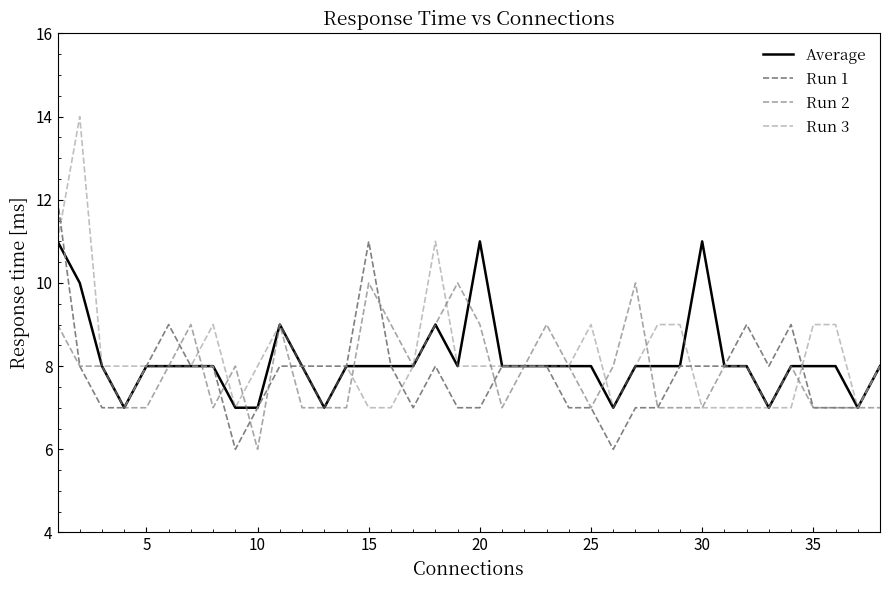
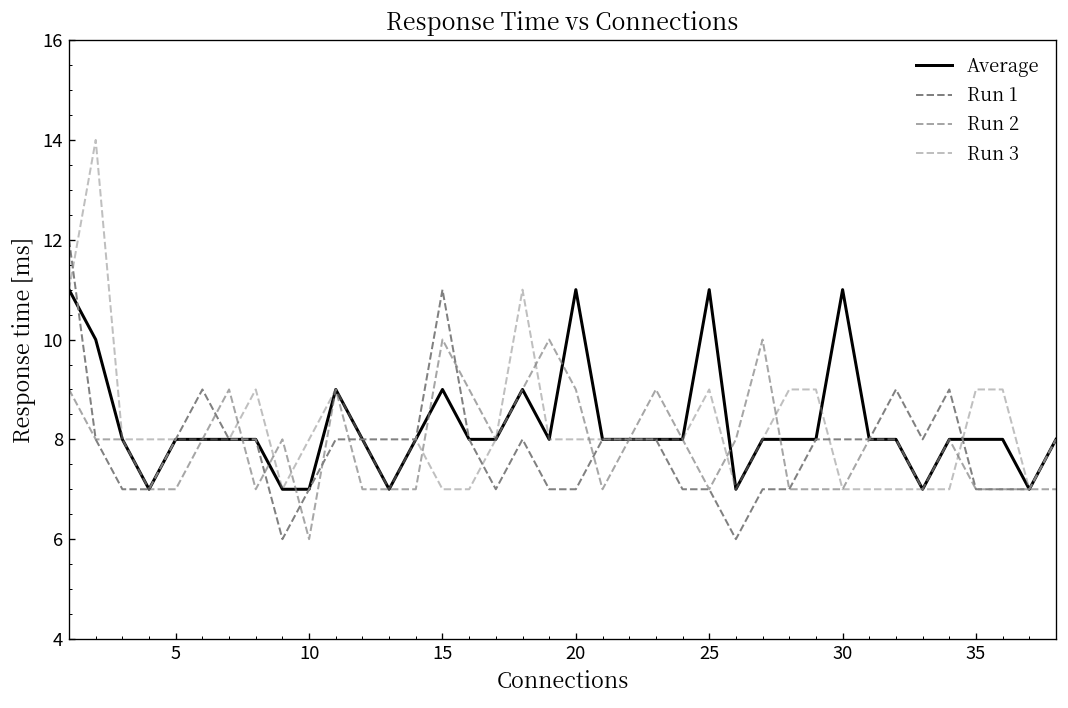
  {
    "Average": {
-     "15": 8,
+     "15": 9,
      "20": 11,
-     "25": 8,
+     "25": 11,
      "30": 11,
      "35": 8
    }
  }
